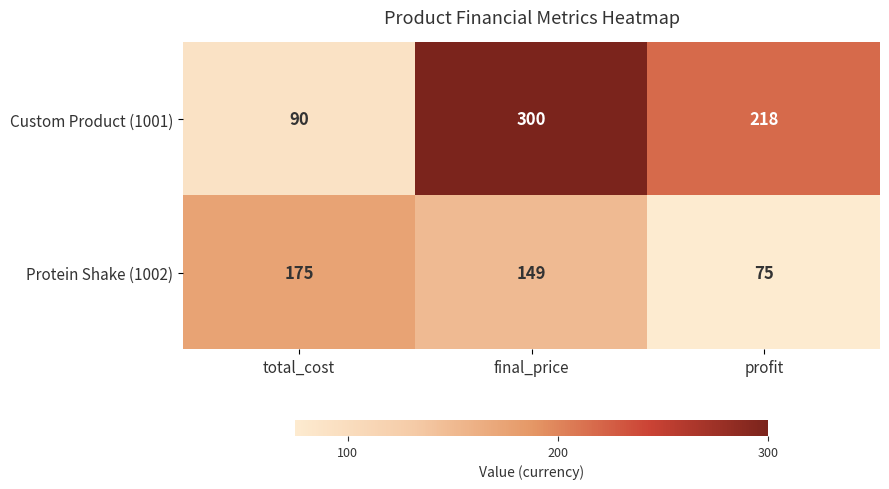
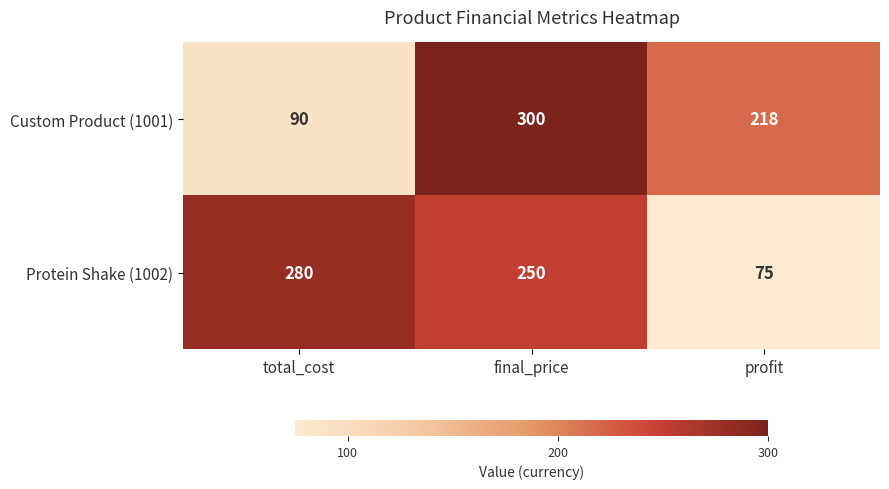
  {
    "Custom Product (1001)": {
      "total_cost": 90,
      "final_price": 300,
      "profit": 218
    },
    "Protein Shake (1002)": {
-     "total_cost": 175,
-     "final_price": 149,
+     "total_cost": 280,
+     "final_price": 250,
      "profit": 75
    }
  }
